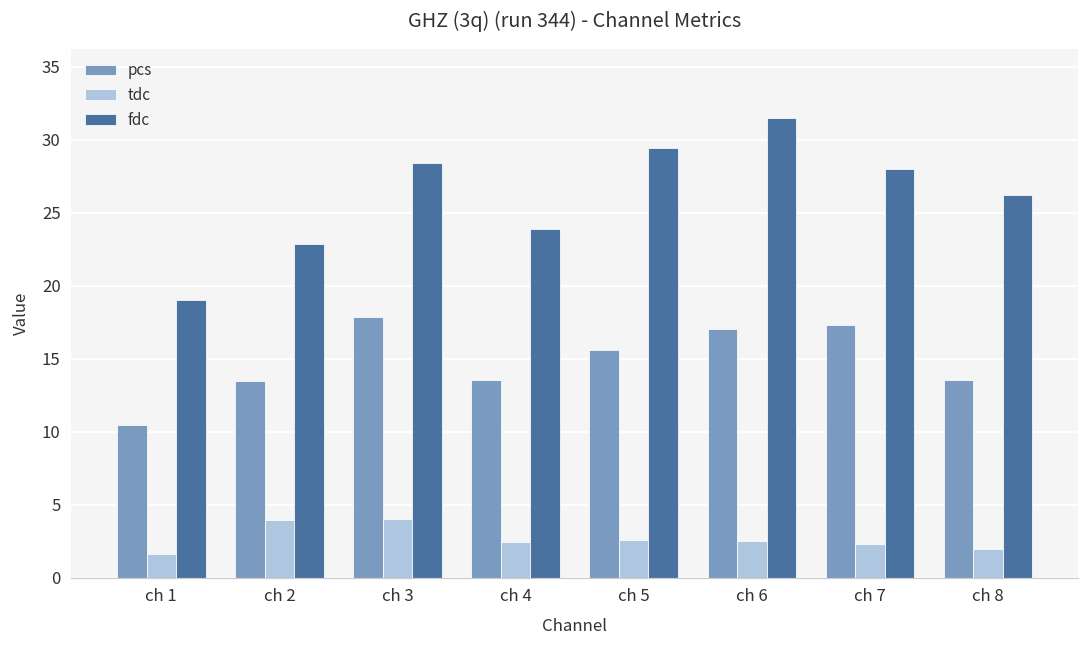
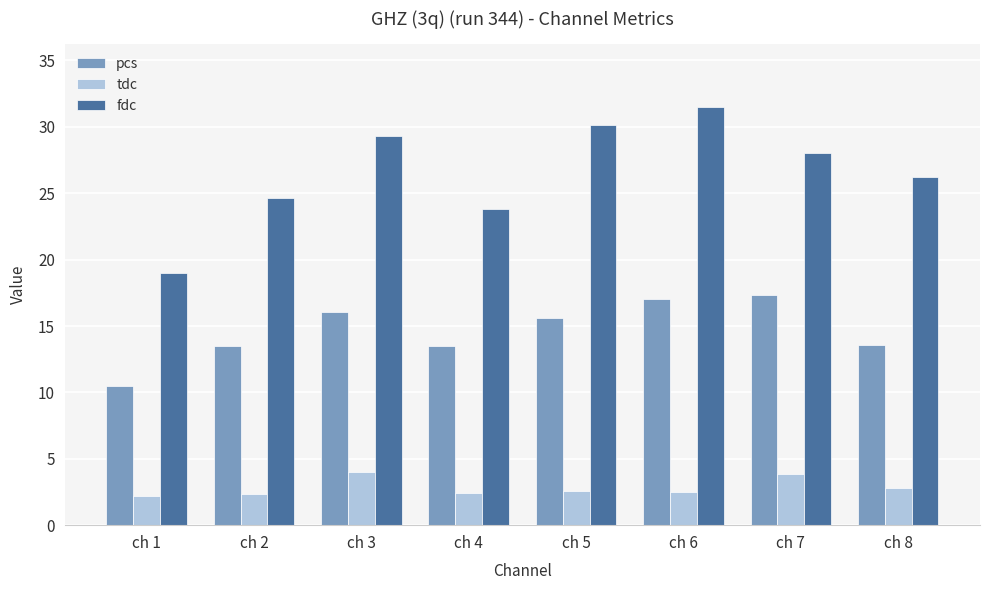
  {
    "pcs": {
      "ch 1": 10.5,
      "ch 2": 13.5,
-     "ch 3": 17.8,
+     "ch 3": 16.1,
      "ch 4": 13.5,
      "ch 5": 15.6,
      "ch 6": 17.0,
      "ch 7": 17.3,
      "ch 8": 13.6
    },
    "tdc": {
-     "ch 1": 1.6,
-     "ch 2": 3.9,
+     "ch 1": 2.2,
+     "ch 2": 2.4,
      "ch 3": 4.0,
      "ch 4": 2.4,
      "ch 5": 2.6,
      "ch 6": 2.5,
-     "ch 7": 2.3,
-     "ch 8": 2.0
+     "ch 7": 3.8,
+     "ch 8": 2.8
    },
    "fdc": {
      "ch 1": 19.0,
-     "ch 2": 22.8,
-     "ch 3": 28.4,
+     "ch 2": 24.6,
+     "ch 3": 29.3,
      "ch 4": 23.8,
-     "ch 5": 29.4,
+     "ch 5": 30.2,
      "ch 6": 31.5,
      "ch 7": 28.0,
      "ch 8": 26.2
    }
  }
